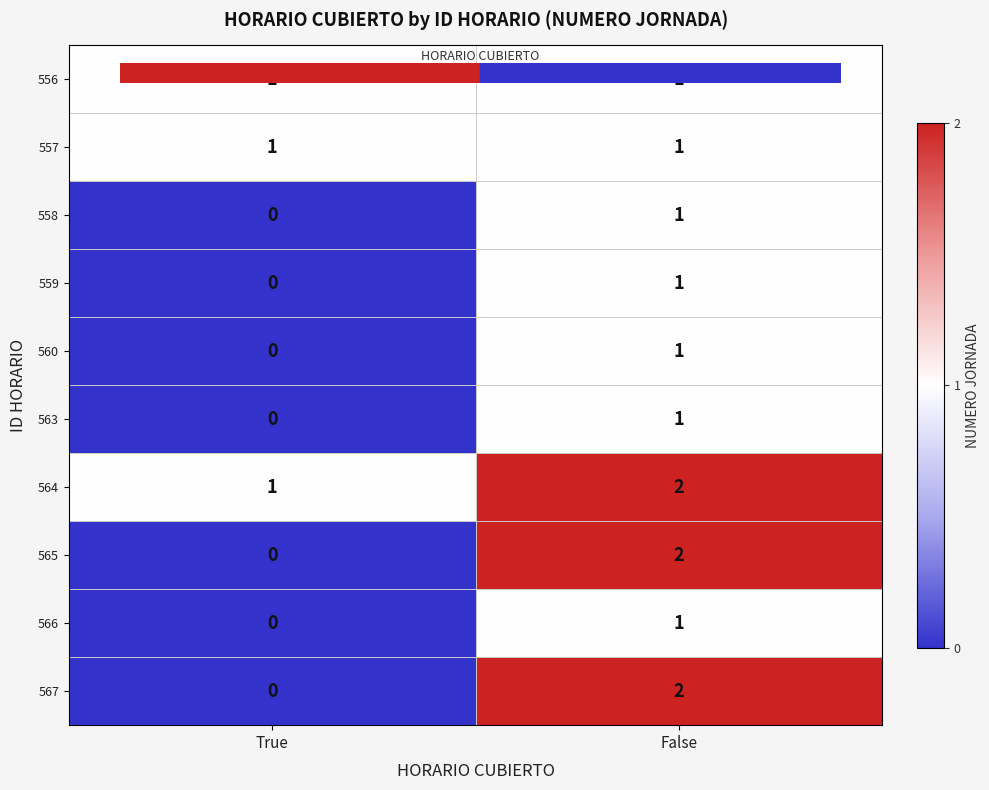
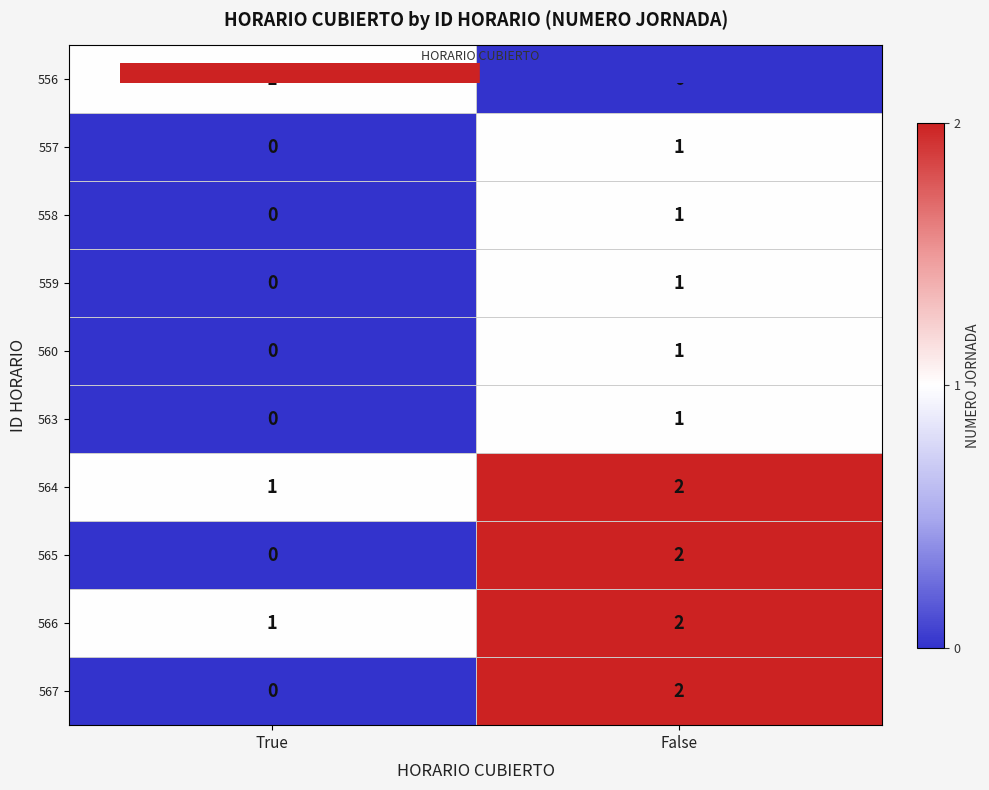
  {
    "556": {
      "True": 1,
-     "False": 1
+     "False": 0
    },
    "557": {
-     "True": 1,
+     "True": 0,
      "False": 1
    },
    "558": {
      "True": 0,
      "False": 1
    },
    "559": {
      "True": 0,
      "False": 1
    },
    "560": {
      "True": 0,
      "False": 1
    },
    "563": {
      "True": 0,
      "False": 1
    },
    "564": {
      "True": 1,
      "False": 2
    },
    "565": {
      "True": 0,
      "False": 2
    },
    "566": {
-     "True": 0,
-     "False": 1
+     "True": 1,
+     "False": 2
    },
    "567": {
      "True": 0,
      "False": 2
    }
  }
